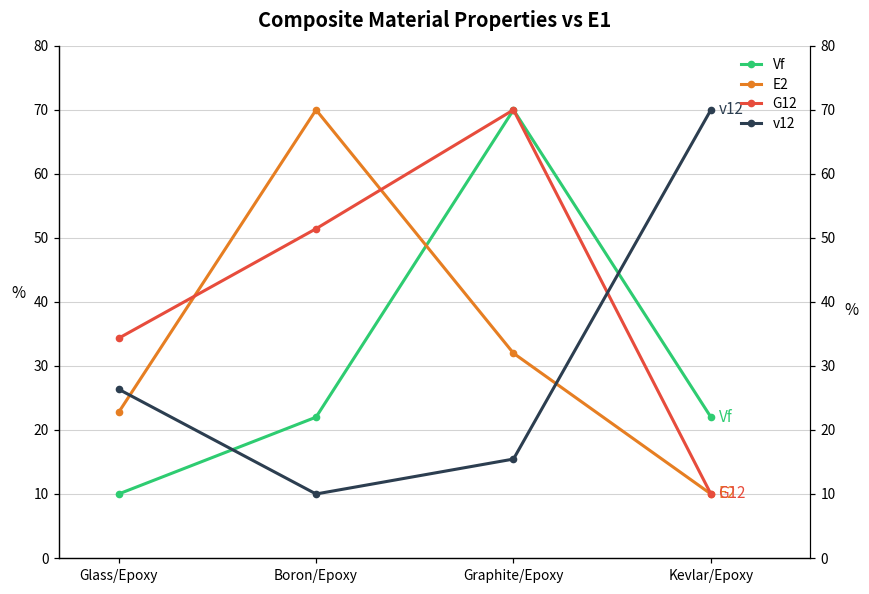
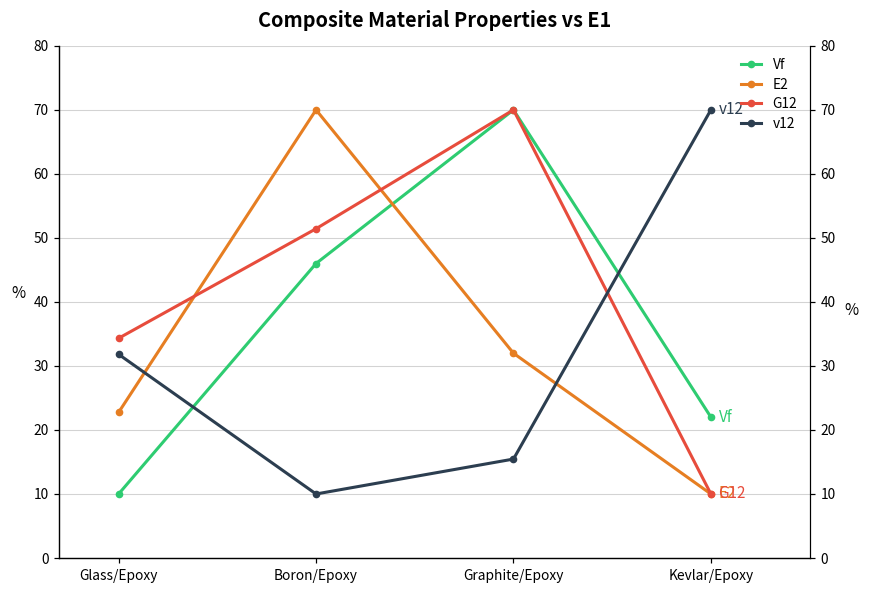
  {
    "Vf": {
      "Glass/Epoxy": 10,
-     "Boron/Epoxy": 22,
+     "Boron/Epoxy": 46,
      "Kevlar/Epoxy": 22
    },
    "v12": {
-     "Glass/Epoxy": 26,
+     "Glass/Epoxy": 32,
      "Boron/Epoxy": 10,
      "Graphite/Epoxy": 15,
      "Kevlar/Epoxy": 70
    }
  }
